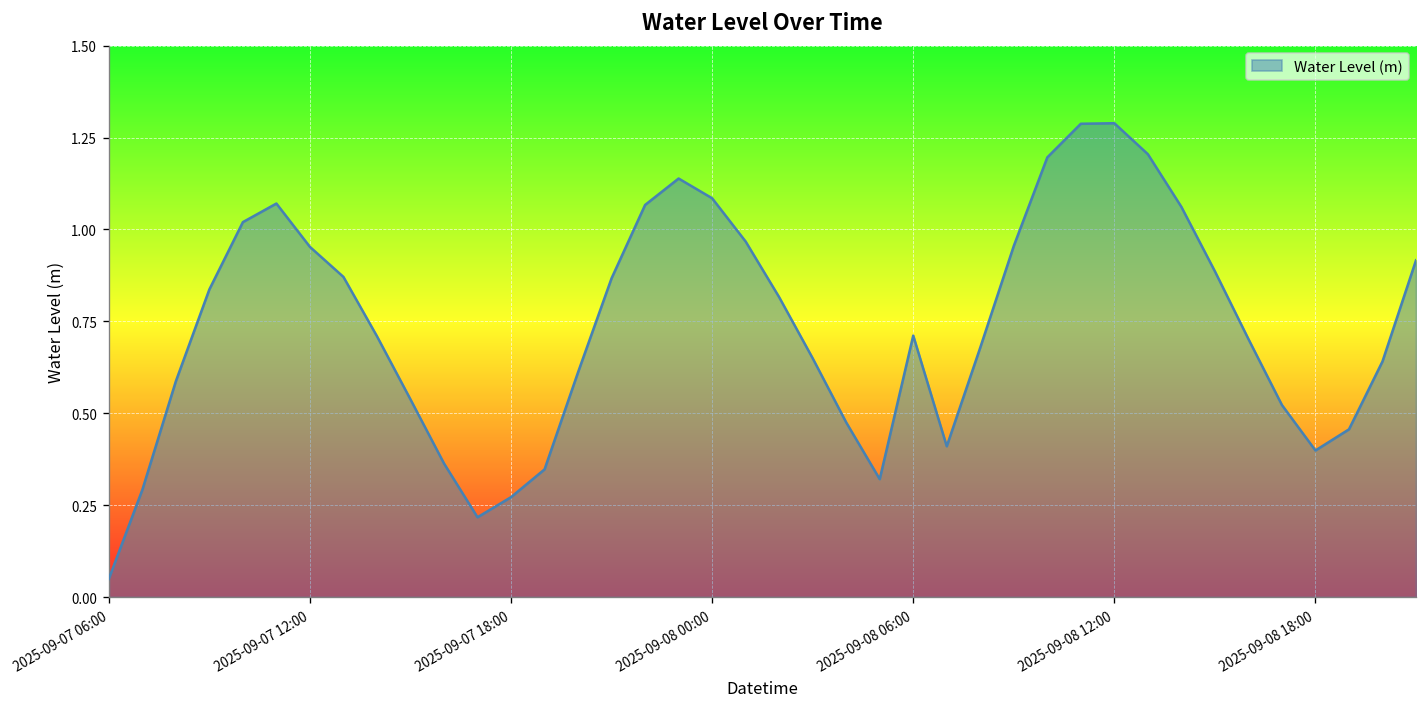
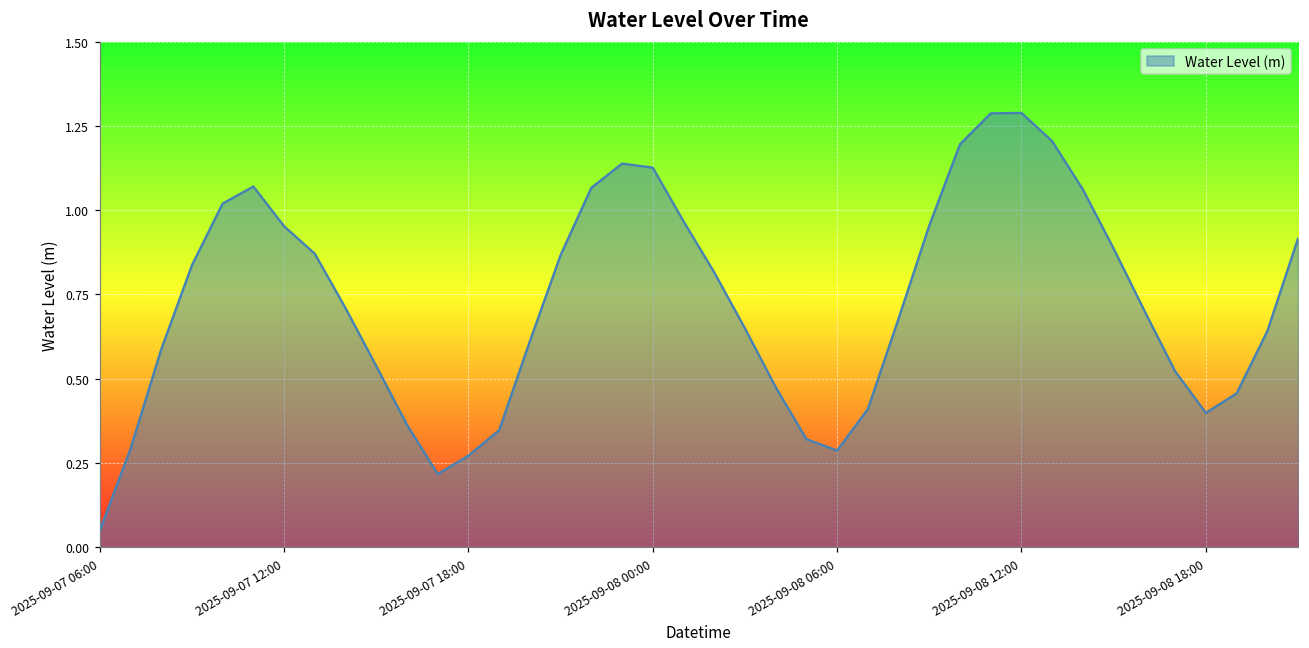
  {
    "2025-09-07 06:00": 0.05,
    "2025-09-07 12:00": 0.95,
    "2025-09-07 18:00": 0.27,
-   "2025-09-08 00:00": 1.08,
-   "2025-09-08 06:00": 0.71,
+   "2025-09-08 00:00": 1.13,
+   "2025-09-08 06:00": 0.29,
    "2025-09-08 12:00": 1.29,
    "2025-09-08 18:00": 0.40
  }
